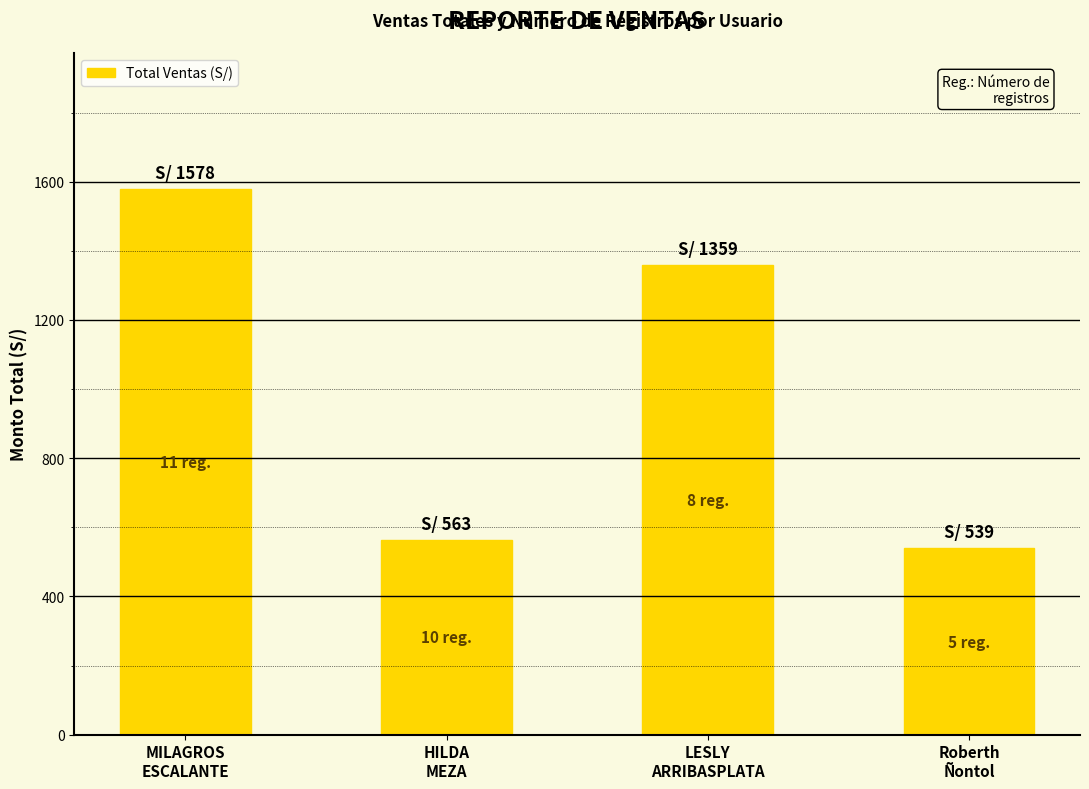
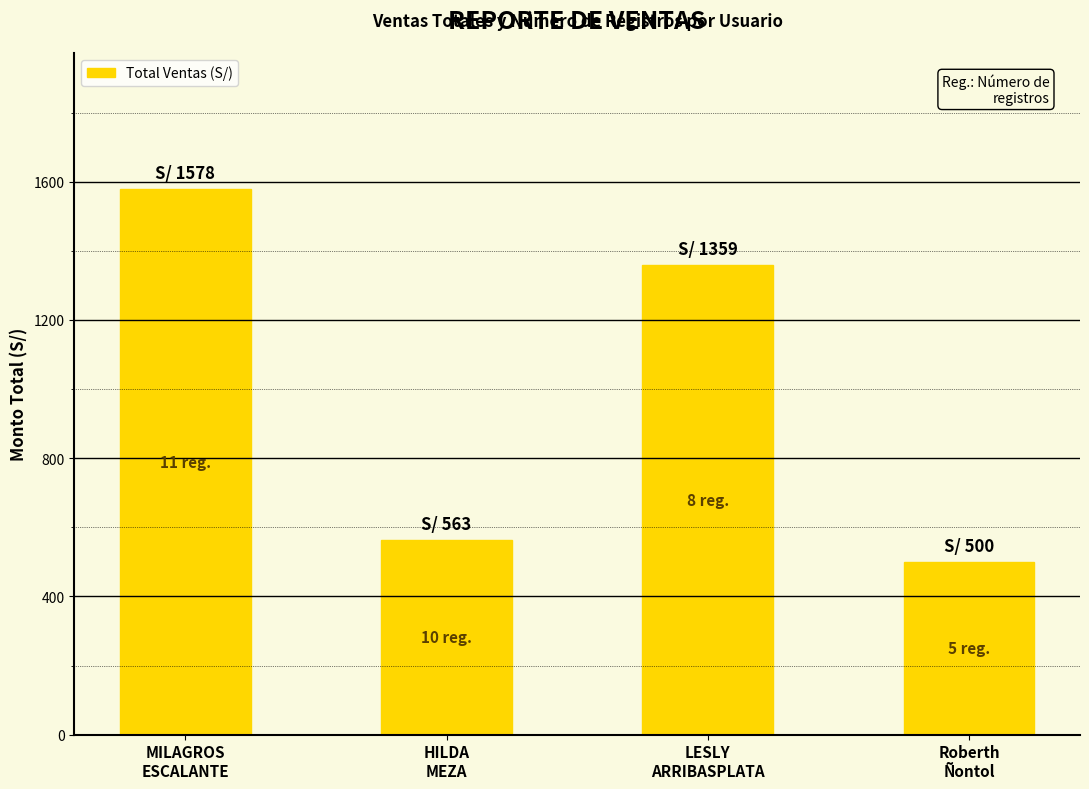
  {
    "MILAGROS ESCALANTE": 1578,
    "HILDA MEZA": 563,
    "LESLY ARRIBASPLATA": 1359,
-   "Roberth Ñontol": 539
+   "Roberth Ñontol": 500
  }
